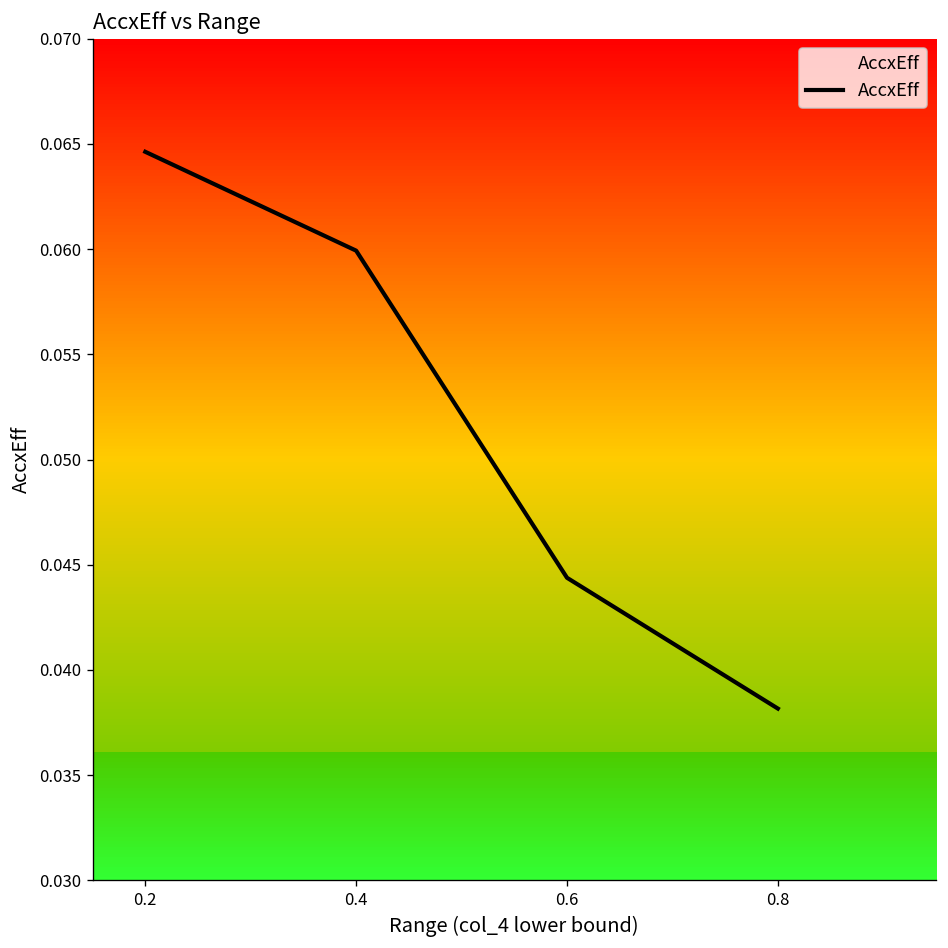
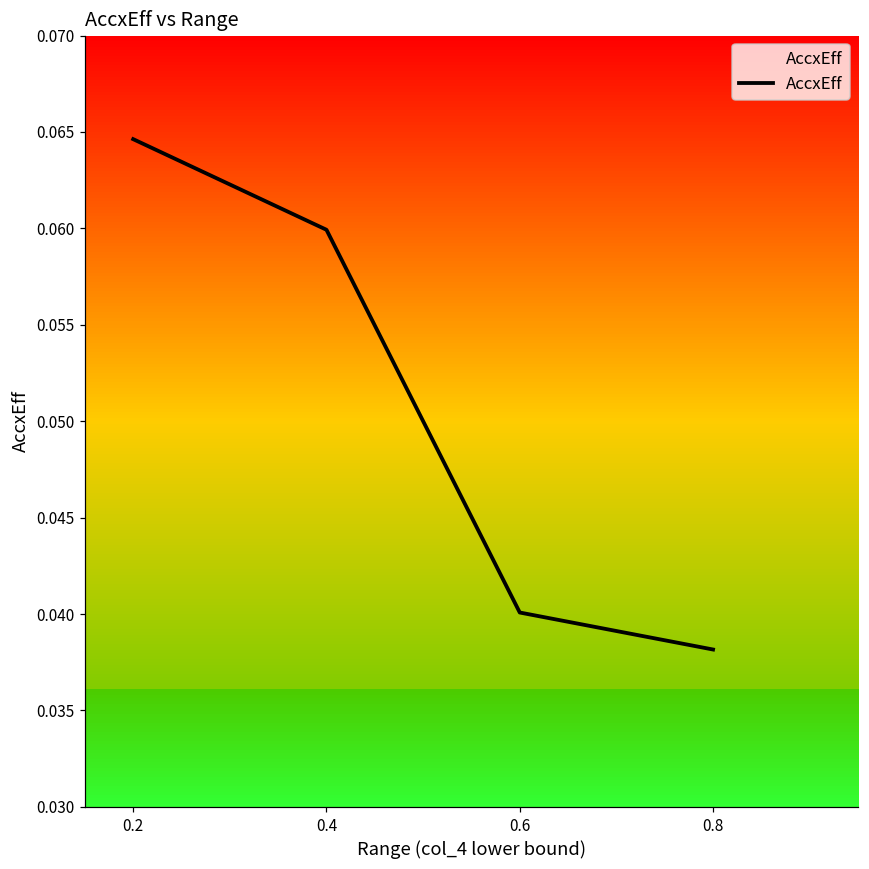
  {
    "0.2": 0.0646,
    "0.4": 0.0599,
-   "0.6": 0.0444,
+   "0.6": 0.0401,
    "0.8": 0.0382
  }
